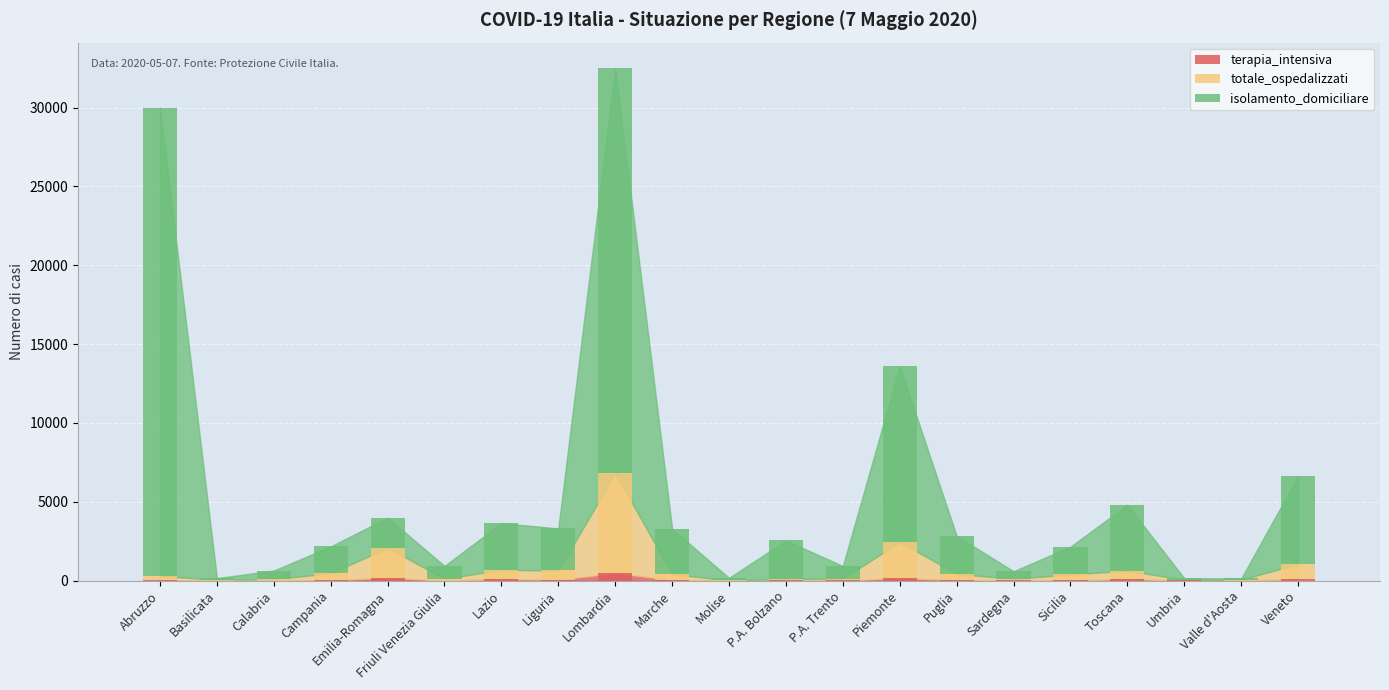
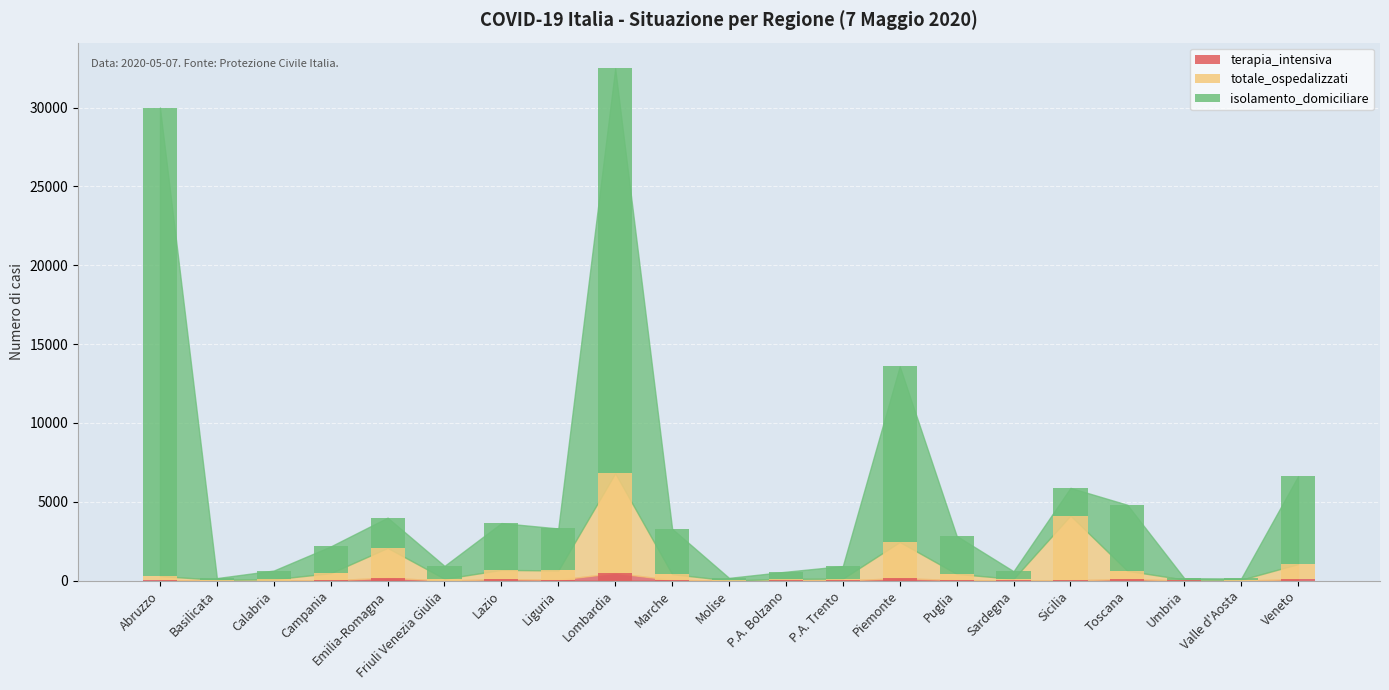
  {
    "terapia_intensiva": {
      "Emilia-Romagna": 200,
      "Lombardia": 500,
      "Molise": 0
    },
    "totale_ospedalizzati": {
      "Abruzzo": 300,
      "Campania": 400,
      "Emilia-Romagna": 1900,
      "Lazio": 600,
      "Liguria": 600,
      "Lombardia": 6300,
      "Marche": 400,
      "Piemonte": 2300,
      "Puglia": 400,
-     "Sicilia": 400,
+     "Sicilia": 4100,
      "Toscana": 500,
      "Veneto": 1000
    },
    "isolamento_domiciliare": {
      "Abruzzo": 29700,
      "Calabria": 600,
      "Campania": 1700,
      "Emilia-Romagna": 1900,
      "Friuli Venezia Giulia": 800,
      "Lazio": 3000,
      "Liguria": 2700,
      "Lombardia": 25700,
      "Marche": 2900,
      "Molise": 200,
-     "P.A. Bolzano": 2400,
+     "P.A. Bolzano": 500,
      "P.A. Trento": 800,
      "Piemonte": 11100,
      "Puglia": 2400,
      "Sardegna": 500,
      "Sicilia": 1800,
      "Toscana": 4200,
      "Veneto": 5600
    }
  }
